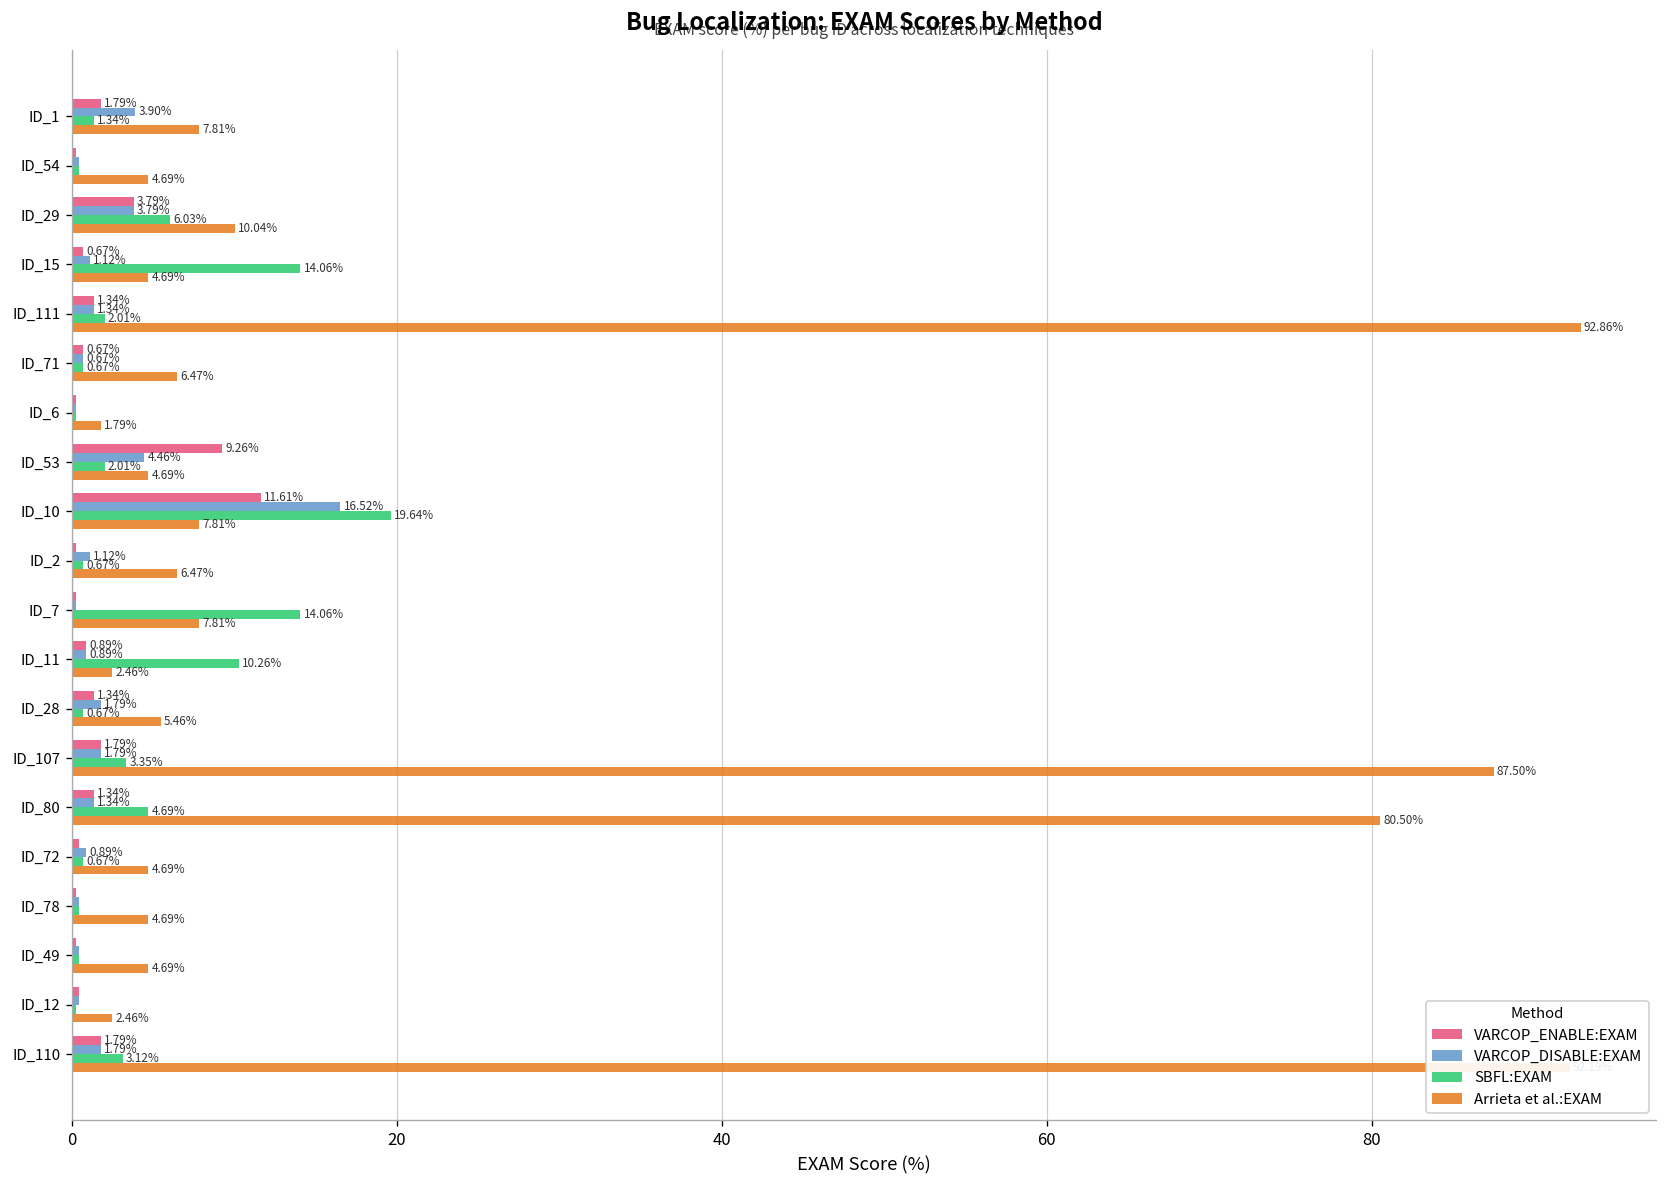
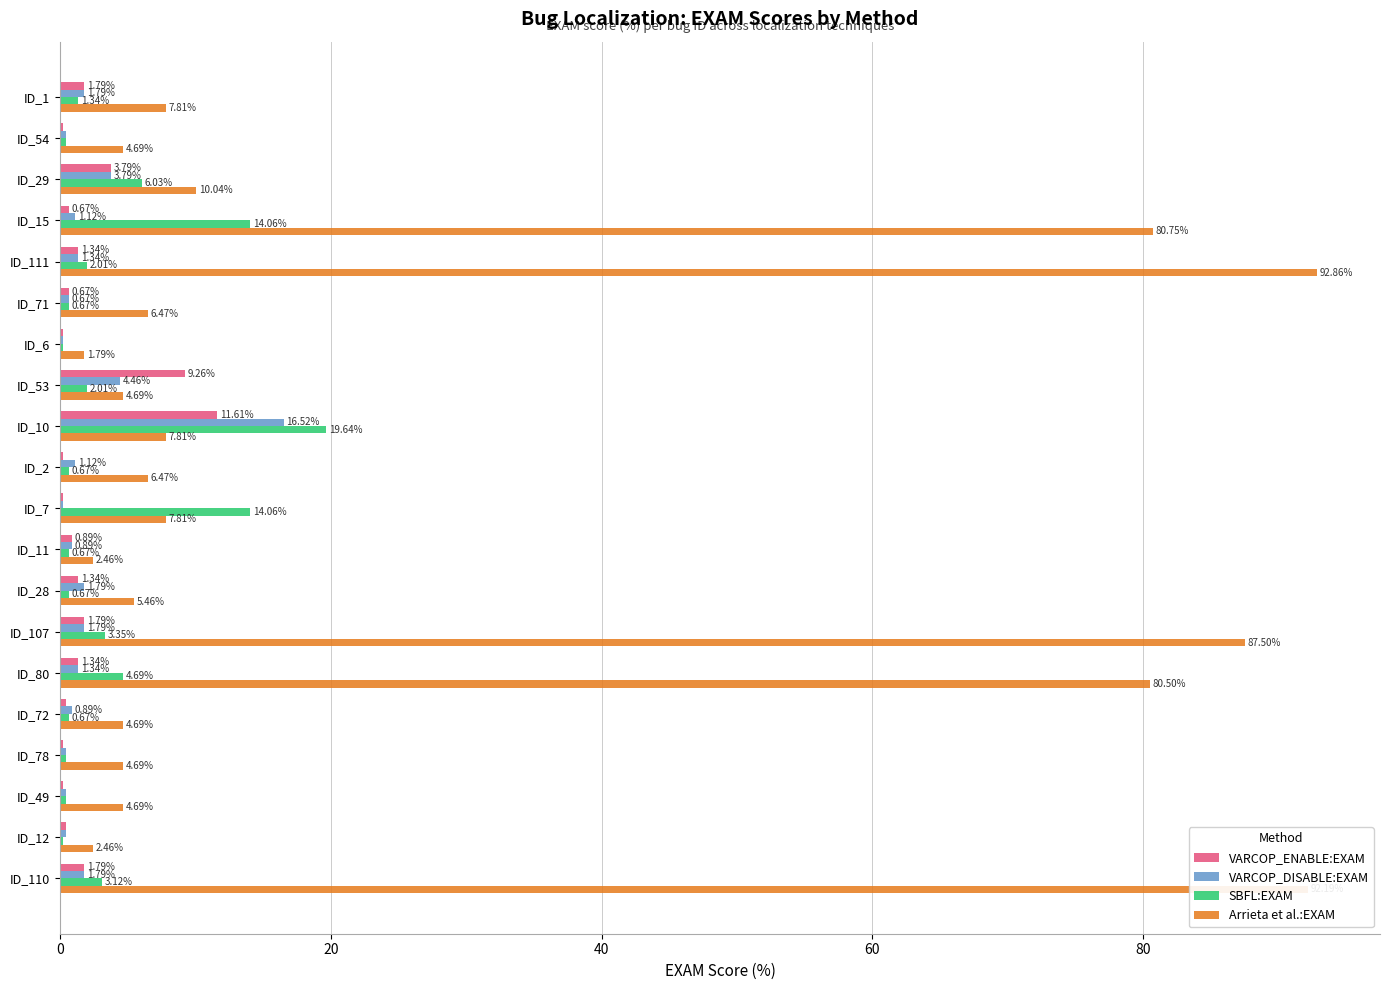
  {
    "VARCOP_ENABLE:EXAM": {
      "ID_53": "9.26%",
      "ID_10": "11.61%"
    },
    "VARCOP_DISABLE:EXAM": {
-     "ID_1": "3.90%",
+     "ID_1": "1.79%",
      "ID_53": "4.46%",
      "ID_10": "16.52%"
    },
    "SBFL:EXAM": {
      "ID_29": "6.03%",
      "ID_15": "14.06%",
      "ID_53": "2.01%",
      "ID_10": "19.64%",
      "ID_7": "14.06%",
-     "ID_11": "10.26%",
+     "ID_11": "0.67%",
      "ID_28": "0.67%",
      "ID_107": "3.35%",
      "ID_80": "4.69%",
      "ID_110": "3.12%"
    },
    "Arrieta et al.:EXAM": {
      "ID_1": "7.81%",
      "ID_54": "4.69%",
      "ID_29": "10.04%",
-     "ID_15": "4.69%",
+     "ID_15": "80.75%",
      "ID_111": "92.86%",
      "ID_71": "6.47%",
      "ID_6": "1.79%",
      "ID_53": "4.69%",
      "ID_10": "7.81%",
      "ID_2": "6.47%",
      "ID_7": "7.81%",
      "ID_11": "2.46%",
      "ID_28": "5.46%",
      "ID_107": "87.50%",
      "ID_80": "80.50%",
      "ID_72": "4.69%",
      "ID_78": "4.69%",
      "ID_49": "4.69%",
      "ID_12": "2.46%"
    }
  }
